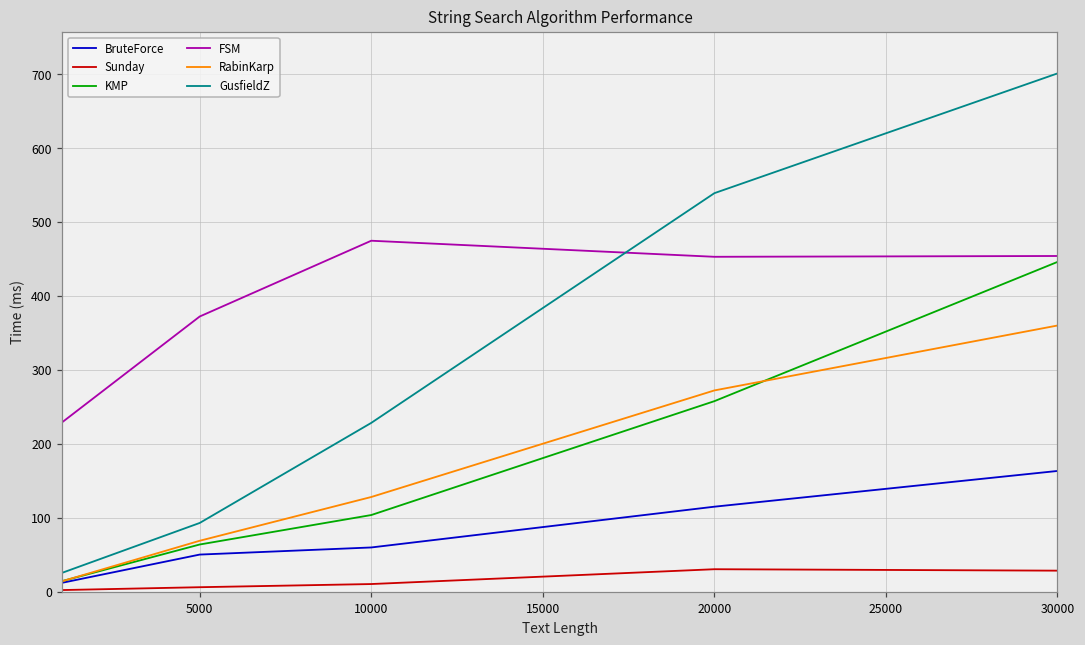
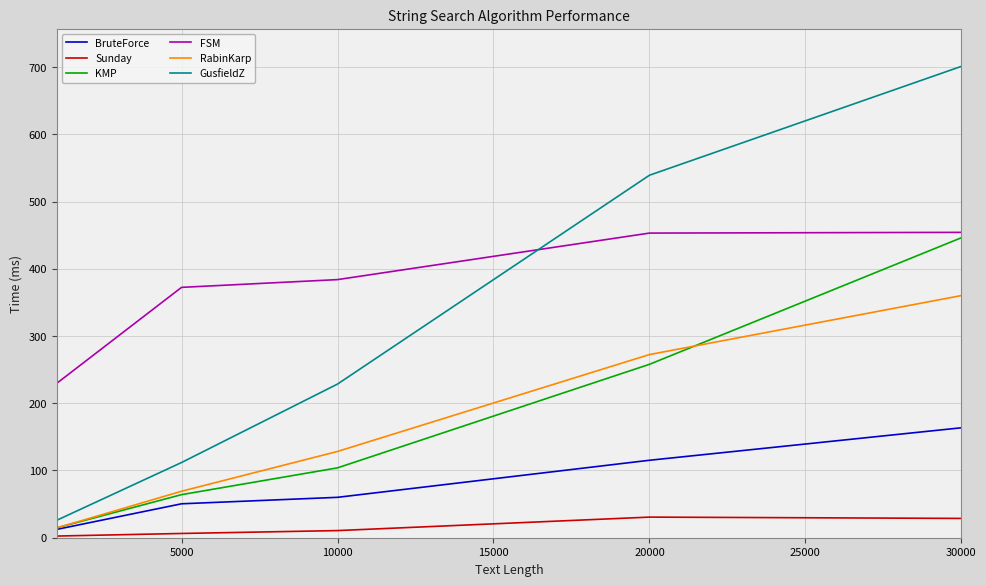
  {
    "BruteForce": {
      "5000": 50,
      "10000": 60,
      "20000": 120,
      "30000": 160
    },
    "Sunday": {
      "5000": 10,
      "10000": 10,
      "20000": 30,
      "30000": 30
    },
    "KMP": {
      "5000": 60,
      "10000": 100,
      "20000": 260,
      "30000": 450
    },
    "FSM": {
      "5000": 370,
-     "10000": 470,
+     "10000": 380,
      "20000": 450,
      "30000": 450
    },
    "RabinKarp": {
      "5000": 70,
      "10000": 130,
      "20000": 270,
      "30000": 360
    },
    "GusfieldZ": {
-     "5000": 90,
+     "5000": 110,
      "10000": 230,
      "20000": 540,
      "30000": 700
    }
  }
